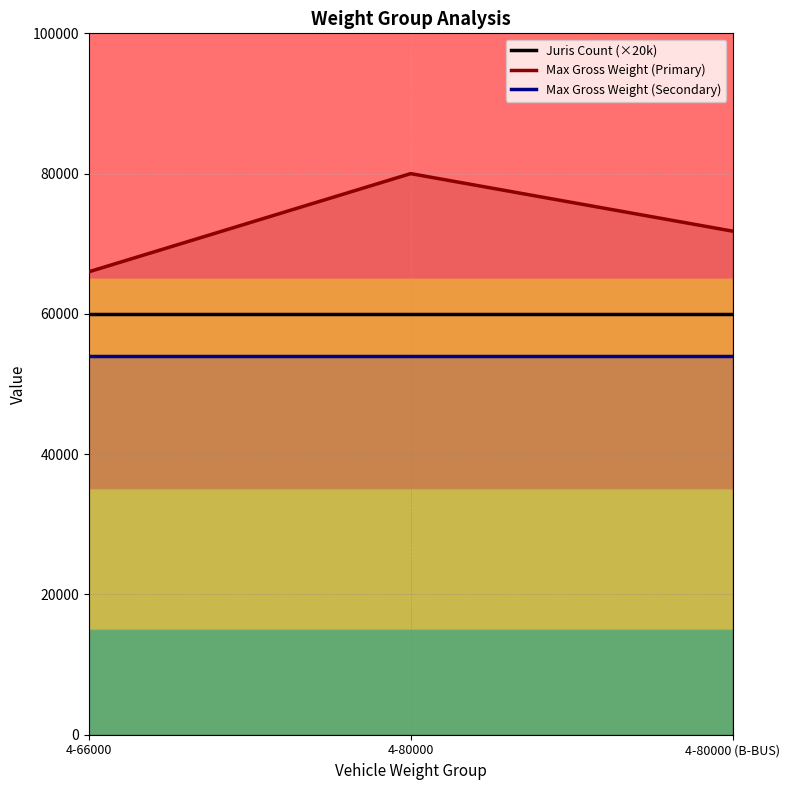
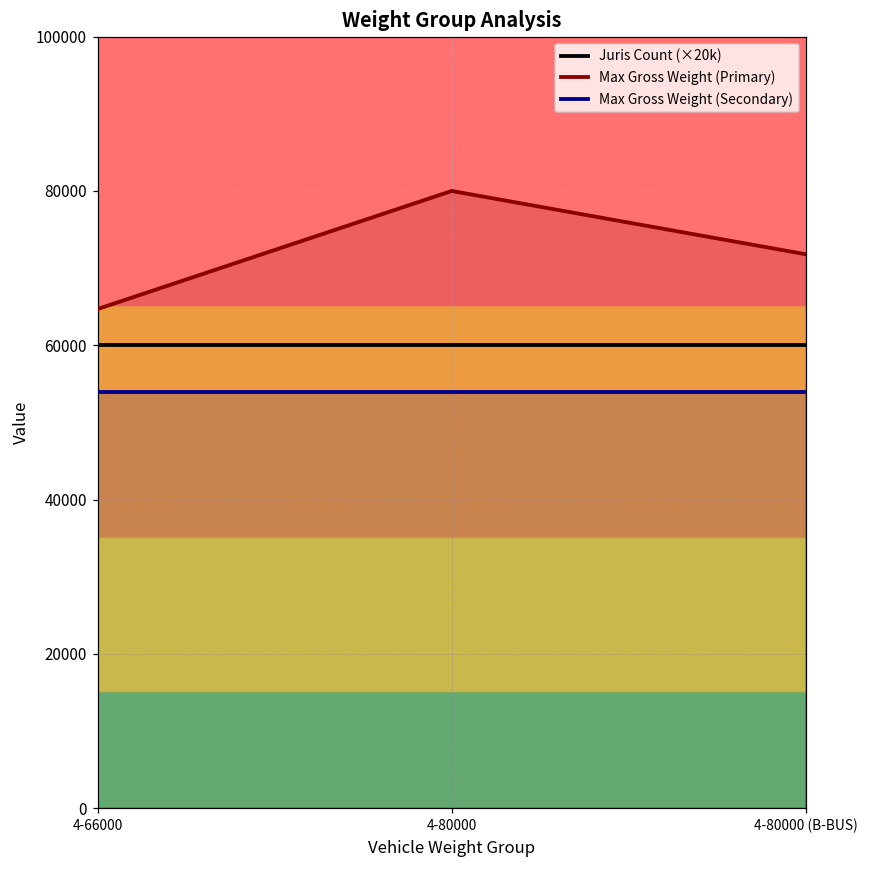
  {
    "Juris Count (×20k)": {
      "4-66000": 60000,
      "4-80000": 60000,
      "4-80000 (B-BUS)": 60000
    },
    "Max Gross Weight (Primary)": {
-     "4-66000": 66000,
+     "4-66000": 65000,
      "4-80000": 80000,
      "4-80000 (B-BUS)": 72000
    },
    "Max Gross Weight (Secondary)": {
      "4-66000": 54000,
      "4-80000": 54000,
      "4-80000 (B-BUS)": 54000
    }
  }
